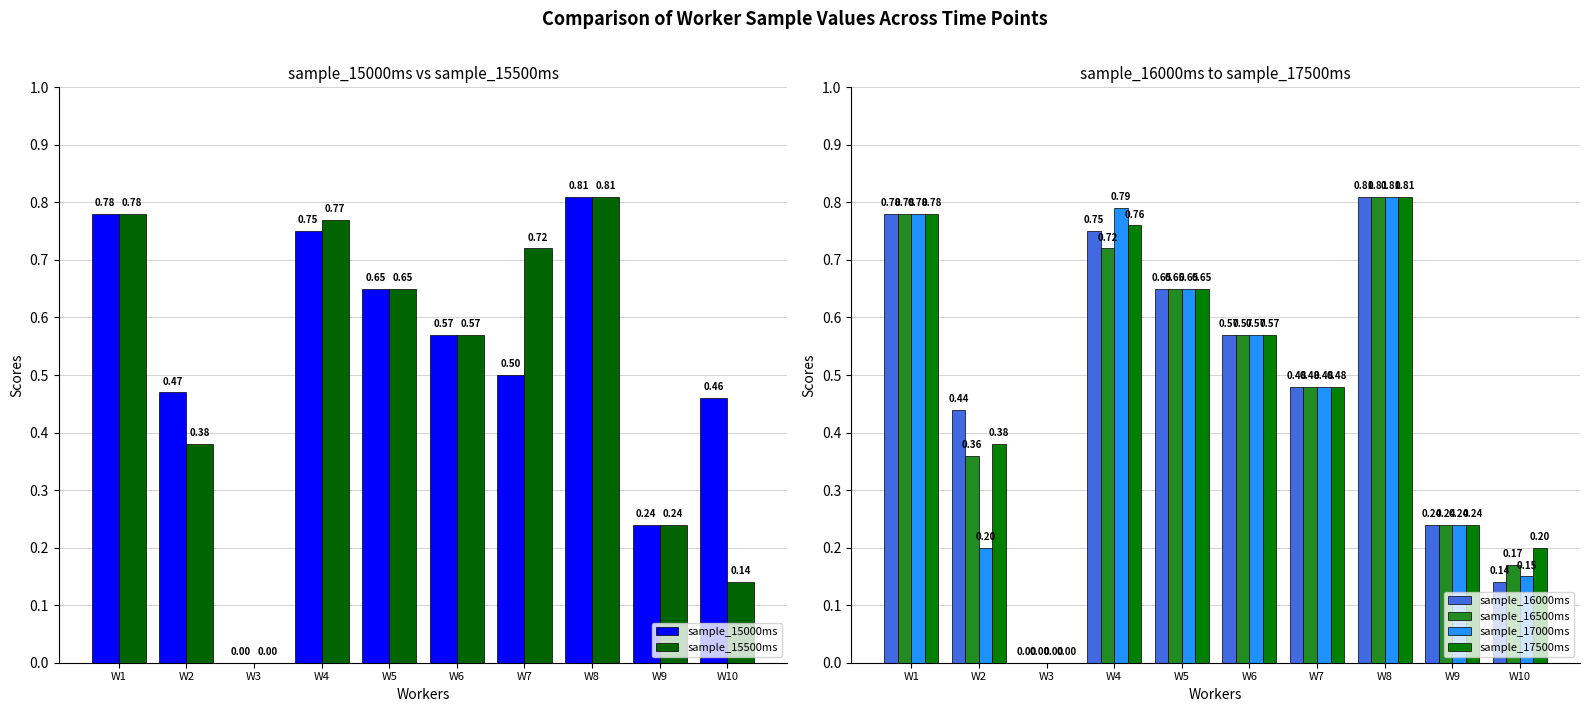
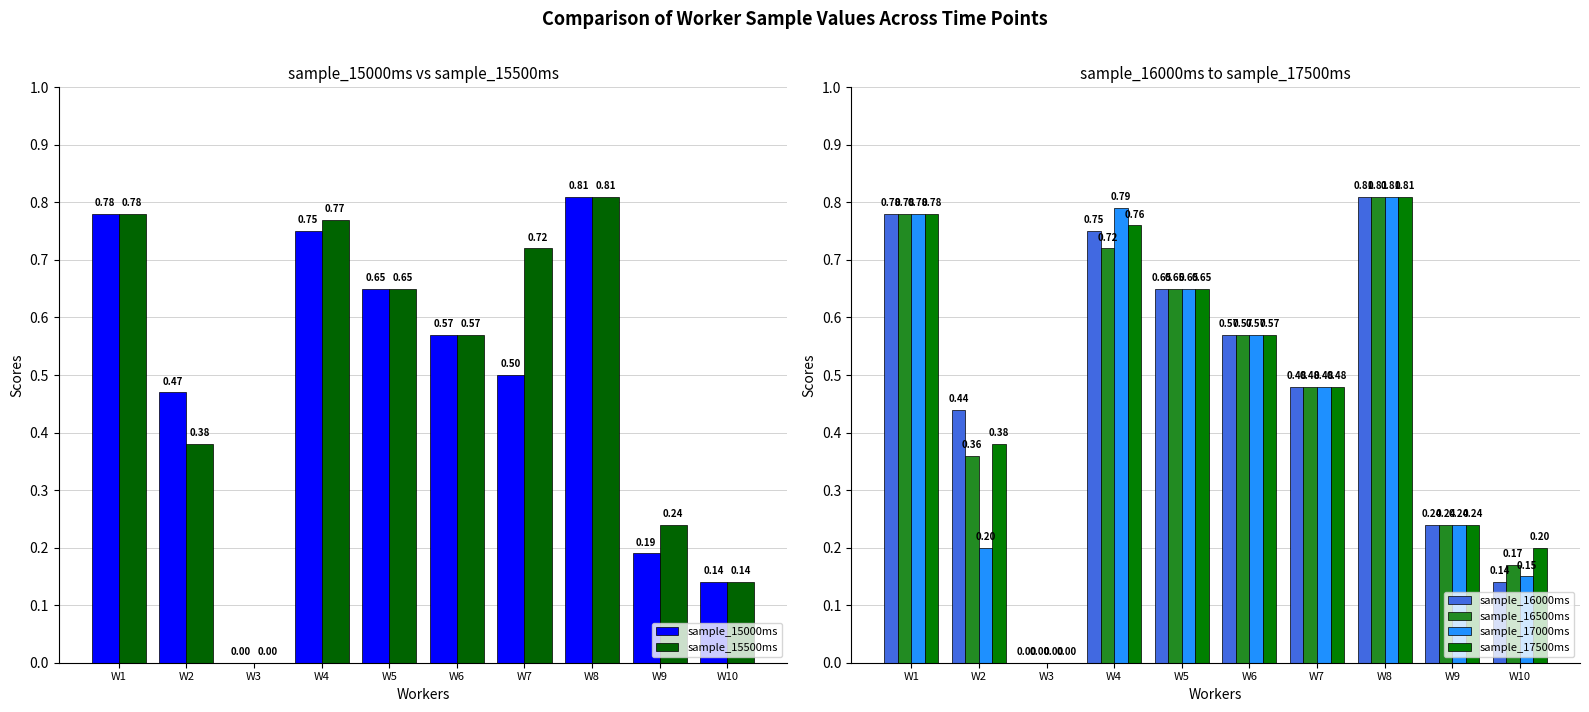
  {
    "sample_15000ms vs sample_15500ms": {
      "sample_15000ms": {
        "W1": 0.78,
        "W2": 0.47,
        "W3": 0.00,
        "W4": 0.75,
        "W5": 0.65,
        "W6": 0.57,
        "W7": 0.50,
        "W8": 0.81,
-       "W9": 0.24,
-       "W10": 0.46
+       "W9": 0.19,
+       "W10": 0.14
      },
      "sample_15500ms": {
        "W1": 0.78,
        "W2": 0.38,
        "W3": 0.00,
        "W4": 0.77,
        "W5": 0.65,
        "W6": 0.57,
        "W7": 0.72,
        "W8": 0.81,
        "W9": 0.24,
        "W10": 0.14
      }
    },
    "sample_16000ms to sample_17500ms": {
      "sample_16000ms": {
        "W2": 0.44,
        "W4": 0.75,
        "W10": 0.14
      },
      "sample_17000ms": {
        "W2": 0.20,
        "W4": 0.79,
        "W10": 0.15
      }
    }
  }
